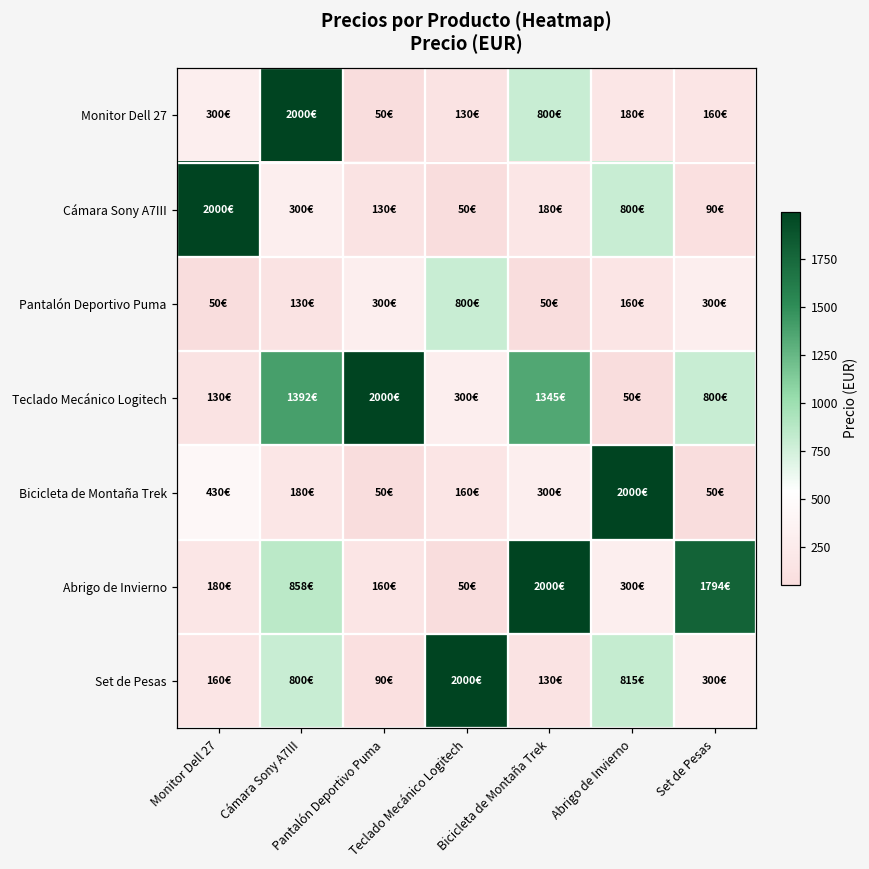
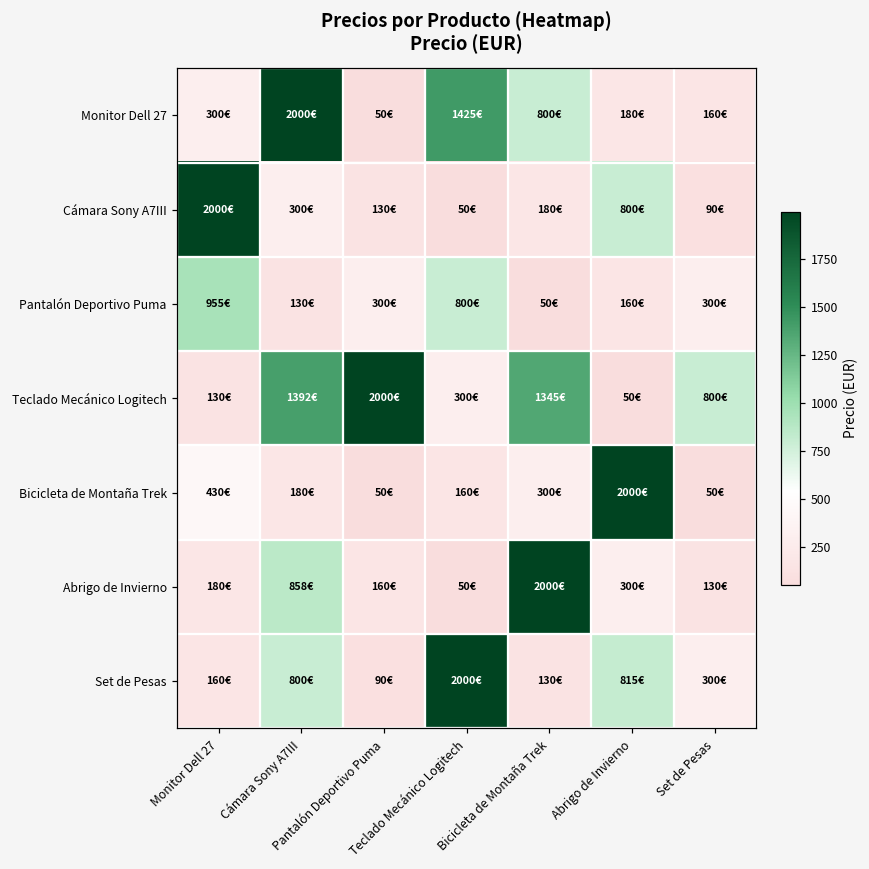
  {
    "Monitor Dell 27": {
      "Monitor Dell 27": "300€",
      "Cámara Sony A7III": "2000€",
      "Pantalón Deportivo Puma": "50€",
-     "Teclado Mecánico Logitech": "130€",
+     "Teclado Mecánico Logitech": "1425€",
      "Bicicleta de Montaña Trek": "800€",
      "Abrigo de Invierno": "180€",
      "Set de Pesas": "160€"
    },
    "Cámara Sony A7III": {
      "Monitor Dell 27": "2000€",
      "Cámara Sony A7III": "300€",
      "Pantalón Deportivo Puma": "130€",
      "Teclado Mecánico Logitech": "50€",
      "Bicicleta de Montaña Trek": "180€",
      "Abrigo de Invierno": "800€",
      "Set de Pesas": "90€"
    },
    "Pantalón Deportivo Puma": {
-     "Monitor Dell 27": "50€",
+     "Monitor Dell 27": "955€",
      "Cámara Sony A7III": "130€",
      "Pantalón Deportivo Puma": "300€",
      "Teclado Mecánico Logitech": "800€",
      "Bicicleta de Montaña Trek": "50€",
      "Abrigo de Invierno": "160€",
      "Set de Pesas": "300€"
    },
    "Teclado Mecánico Logitech": {
      "Monitor Dell 27": "130€",
      "Cámara Sony A7III": "1392€",
      "Pantalón Deportivo Puma": "2000€",
      "Teclado Mecánico Logitech": "300€",
      "Bicicleta de Montaña Trek": "1345€",
      "Abrigo de Invierno": "50€",
      "Set de Pesas": "800€"
    },
    "Bicicleta de Montaña Trek": {
      "Monitor Dell 27": "430€",
      "Cámara Sony A7III": "180€",
      "Pantalón Deportivo Puma": "50€",
      "Teclado Mecánico Logitech": "160€",
      "Bicicleta de Montaña Trek": "300€",
      "Abrigo de Invierno": "2000€",
      "Set de Pesas": "50€"
    },
    "Abrigo de Invierno": {
      "Monitor Dell 27": "180€",
      "Cámara Sony A7III": "858€",
      "Pantalón Deportivo Puma": "160€",
      "Teclado Mecánico Logitech": "50€",
      "Bicicleta de Montaña Trek": "2000€",
      "Abrigo de Invierno": "300€",
-     "Set de Pesas": "1794€"
+     "Set de Pesas": "130€"
    },
    "Set de Pesas": {
      "Monitor Dell 27": "160€",
      "Cámara Sony A7III": "800€",
      "Pantalón Deportivo Puma": "90€",
      "Teclado Mecánico Logitech": "2000€",
      "Bicicleta de Montaña Trek": "130€",
      "Abrigo de Invierno": "815€",
      "Set de Pesas": "300€"
    }
  }
